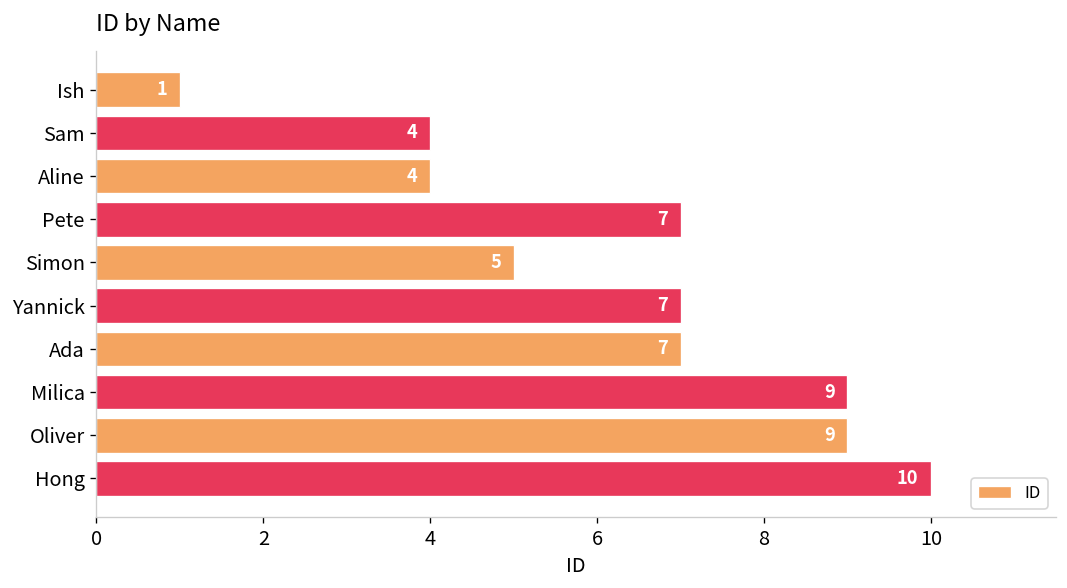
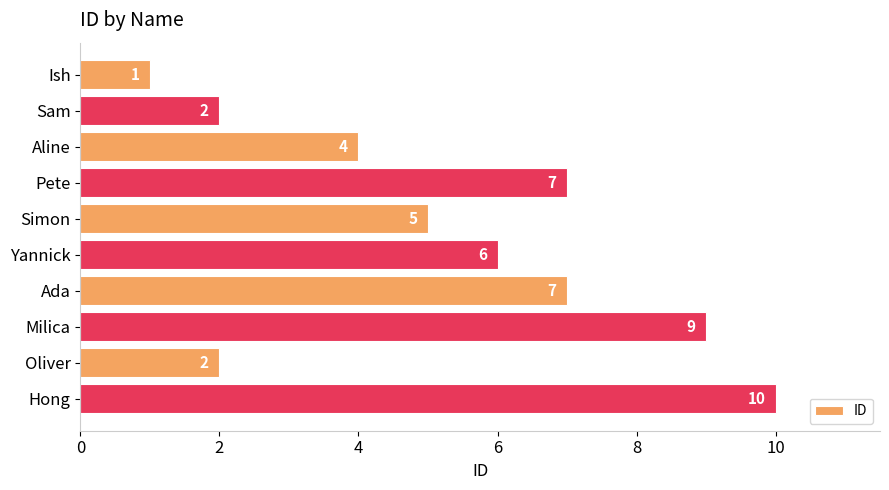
  {
    "Ish": 1,
-   "Sam": 4,
+   "Sam": 2,
    "Aline": 4,
    "Pete": 7,
    "Simon": 5,
-   "Yannick": 7,
+   "Yannick": 6,
    "Ada": 7,
    "Milica": 9,
-   "Oliver": 9,
+   "Oliver": 2,
    "Hong": 10
  }
